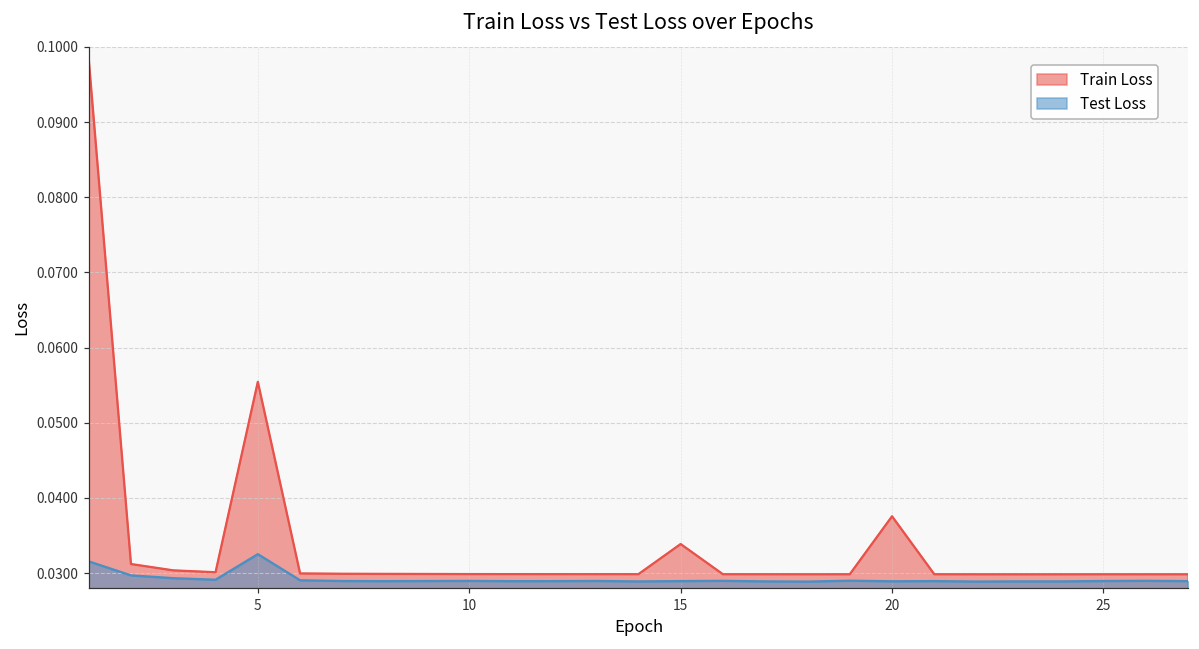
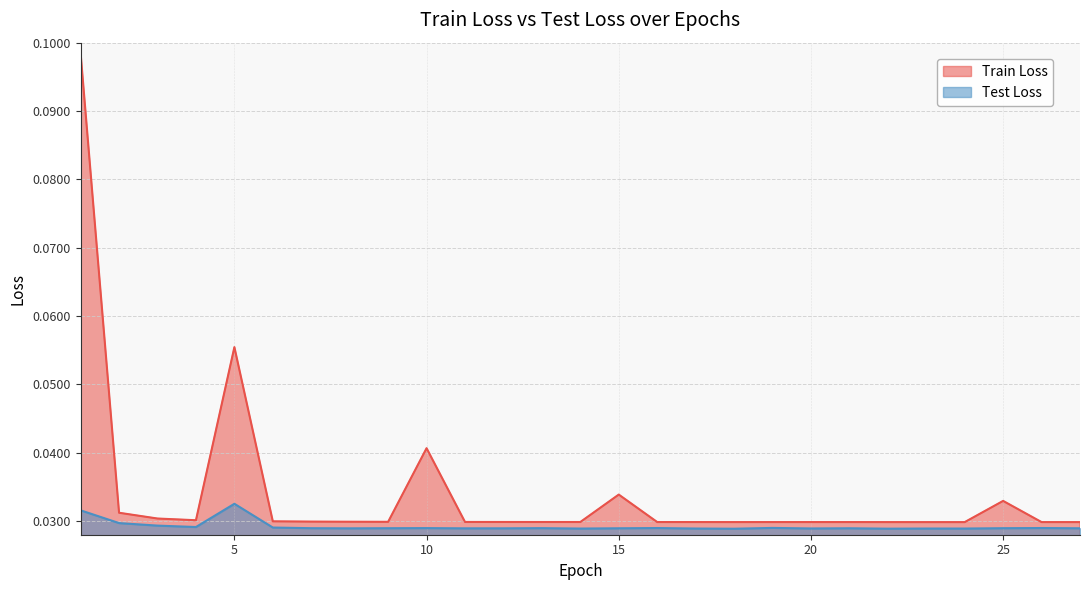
  {
    "Train Loss": {
      "5": 0.055,
-     "10": 0.030,
+     "10": 0.041,
      "15": 0.034,
-     "20": 0.038,
-     "25": 0.030
+     "20": 0.030,
+     "25": 0.033
    },
    "Test Loss": {
      "5": 0.033,
      "10": 0.029,
      "15": 0.029,
      "20": 0.029,
      "25": 0.029
    }
  }
